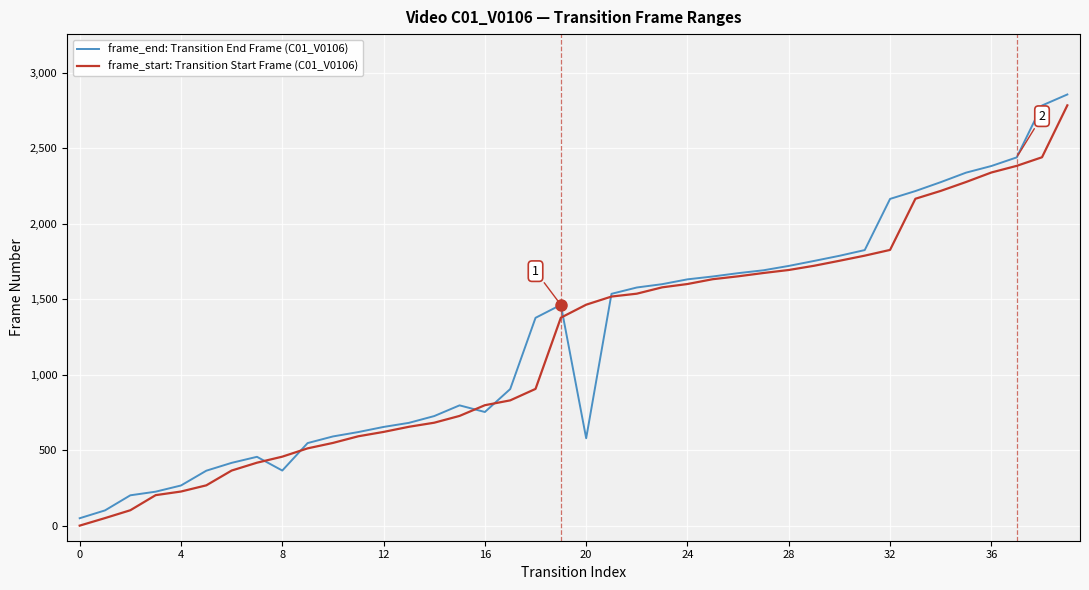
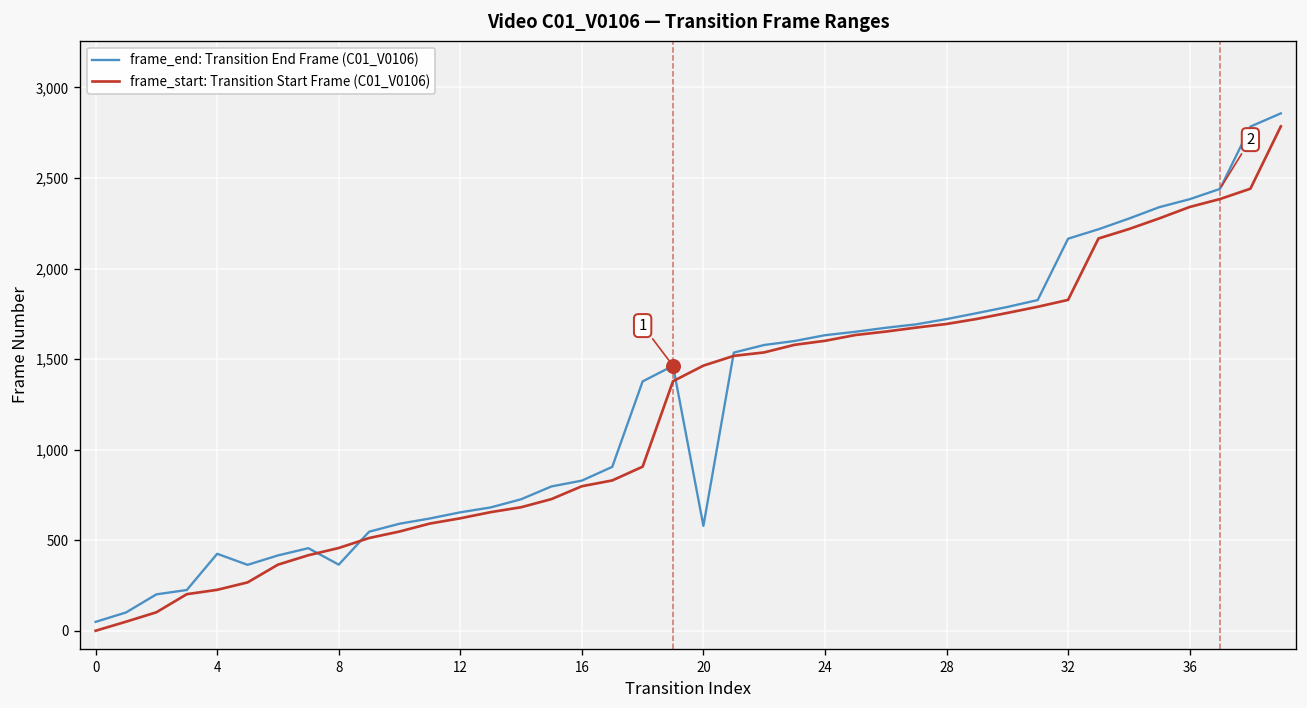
  {
    "frame_end: Transition End Frame (C01_V0106)": {
      "0": "50",
-     "4": "270",
+     "4": "430",
      "8": "370",
      "12": "650",
-     "16": "750",
+     "16": "830",
      "20": "580",
      "24": "1,630",
      "28": "1,720",
      "32": "2,170",
      "36": "2,380"
    }
  }
